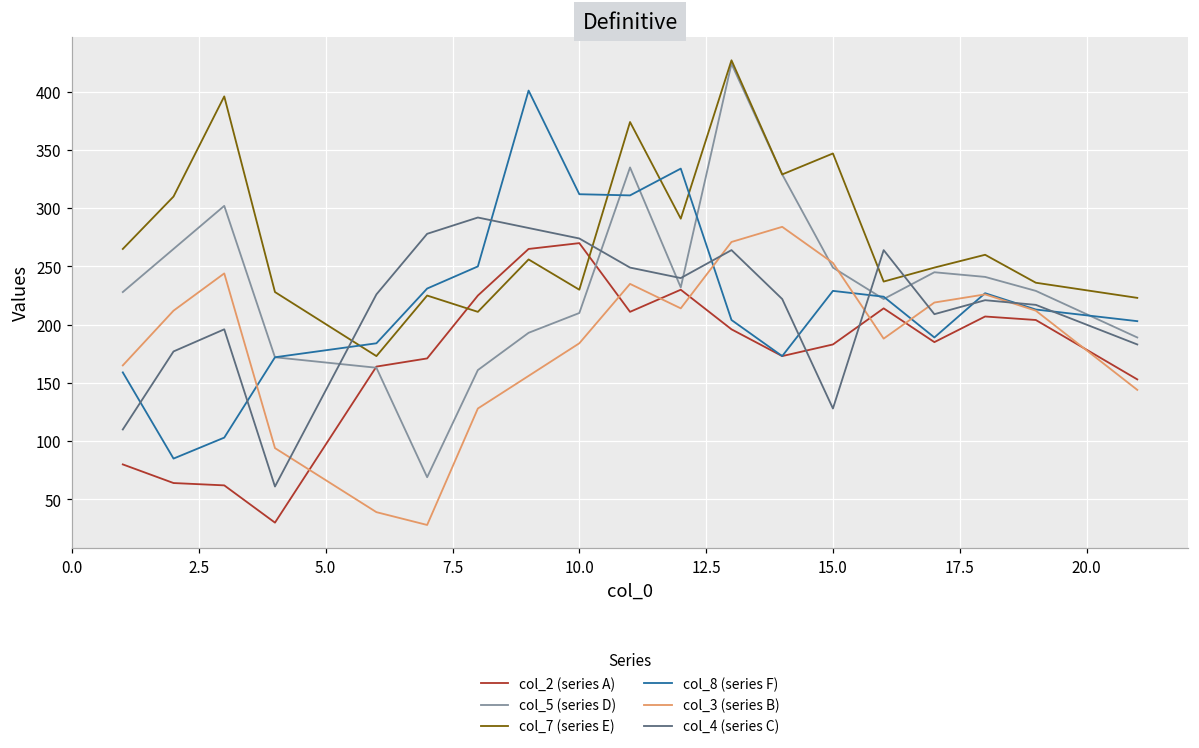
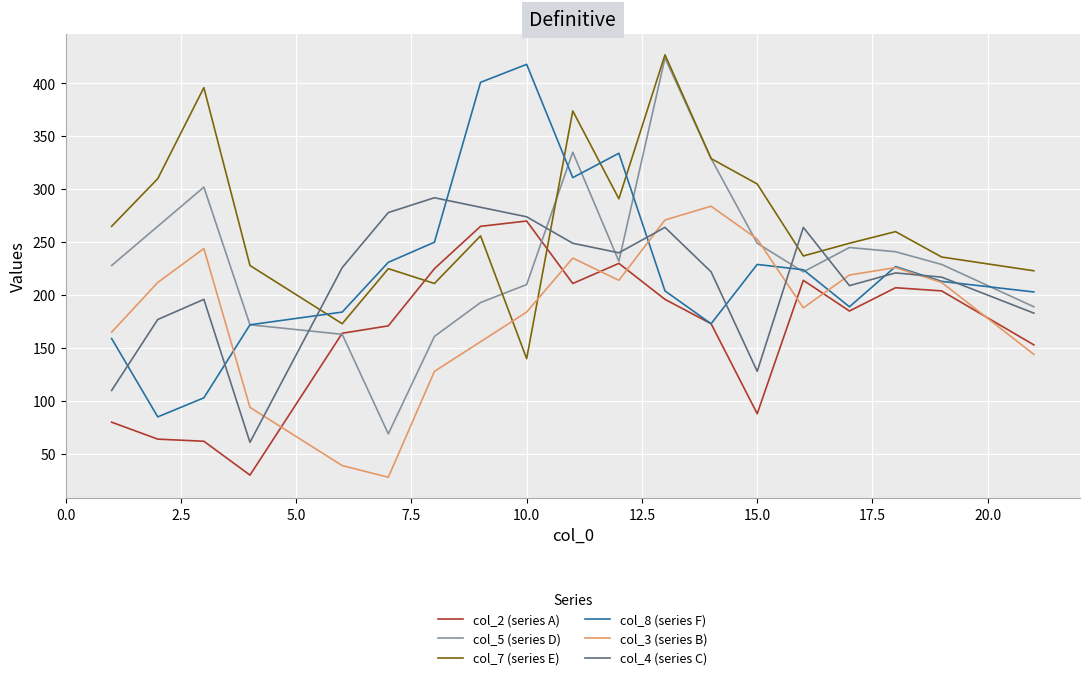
  {
    "col_2 (series A)": {
      "10.0": 270,
-     "15.0": 183
+     "15.0": 88
    },
    "col_5 (series D)": {
      "10.0": 210,
      "15.0": 249
    },
    "col_7 (series E)": {
-     "10.0": 230,
-     "15.0": 347
+     "10.0": 140,
+     "15.0": 305
    },
    "col_8 (series F)": {
-     "10.0": 312,
+     "10.0": 418,
      "15.0": 229
    },
    "col_3 (series B)": {
      "10.0": 184,
      "15.0": 253
    },
    "col_4 (series C)": {
      "10.0": 274,
      "15.0": 128
    }
  }
